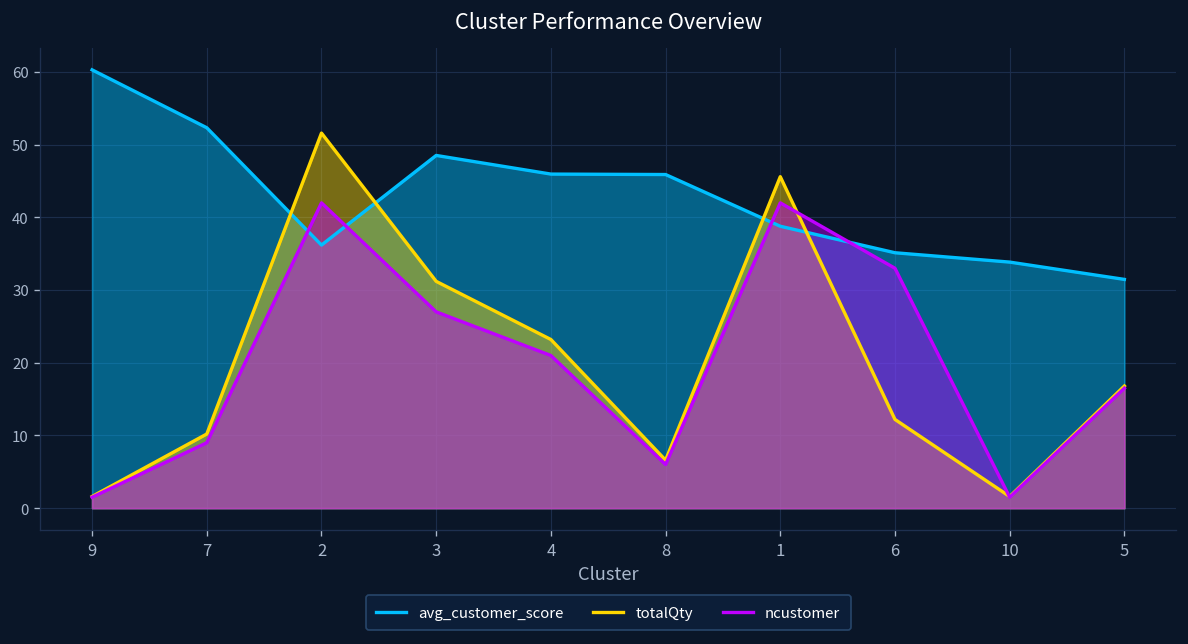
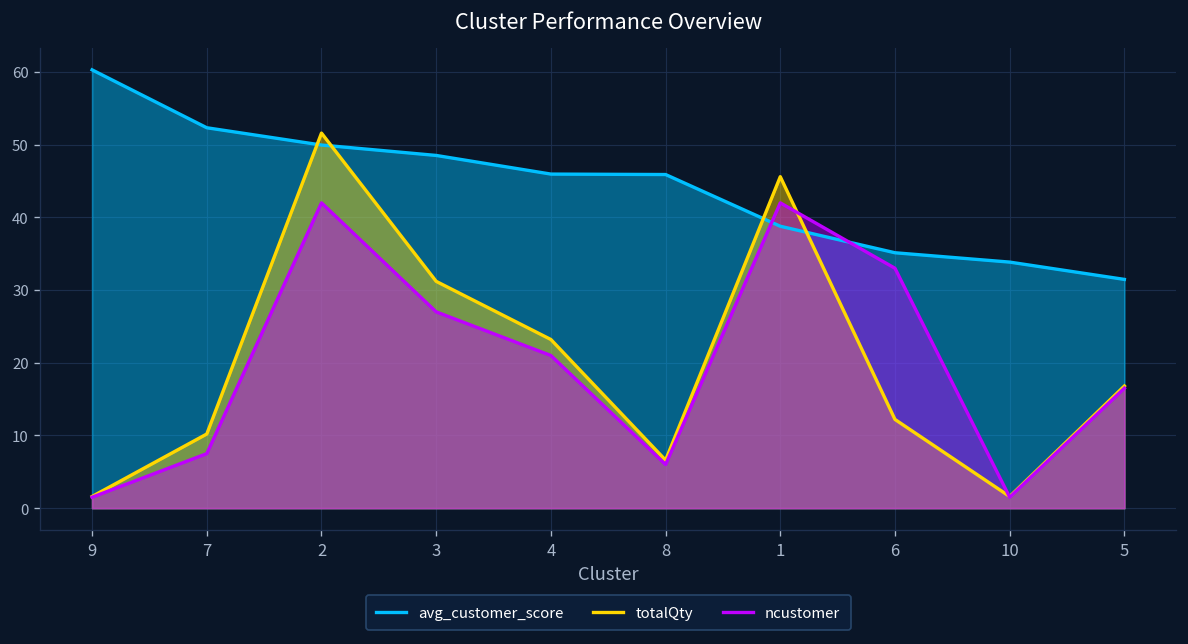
  {
    "avg_customer_score": {
      "9": 60,
      "7": 52,
-     "2": 36,
+     "2": 50,
      "3": 49,
      "4": 46,
      "8": 46,
      "1": 39,
      "6": 35,
      "10": 34,
      "5": 31
    },
    "totalQty": {
      "7": 10,
      "2": 52,
      "3": 31,
      "4": 23,
      "8": 7,
      "1": 46,
      "6": 12
    },
    "ncustomer": {
-     "7": 9,
+     "7": 8,
      "2": 42,
      "3": 27,
      "4": 21,
      "8": 6,
      "1": 42,
      "6": 33
    }
  }
